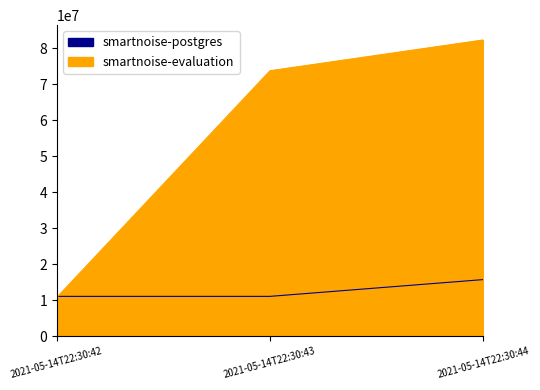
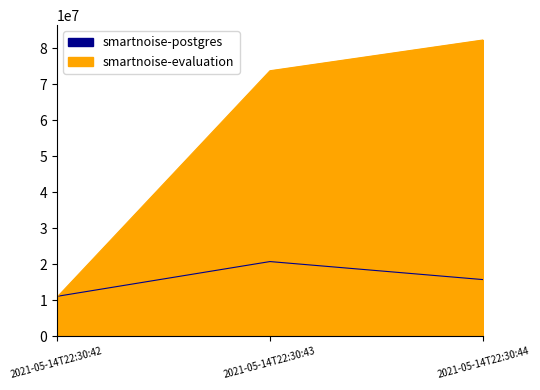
  {
    "smartnoise-postgres": {
-     "2021-05-14T22:30:43": 11000000,
+     "2021-05-14T22:30:43": 21000000,
      "2021-05-14T22:30:44": 16000000
    },
    "smartnoise-evaluation": {
      "2021-05-14T22:30:43": 74000000,
      "2021-05-14T22:30:44": 82000000
    }
  }
